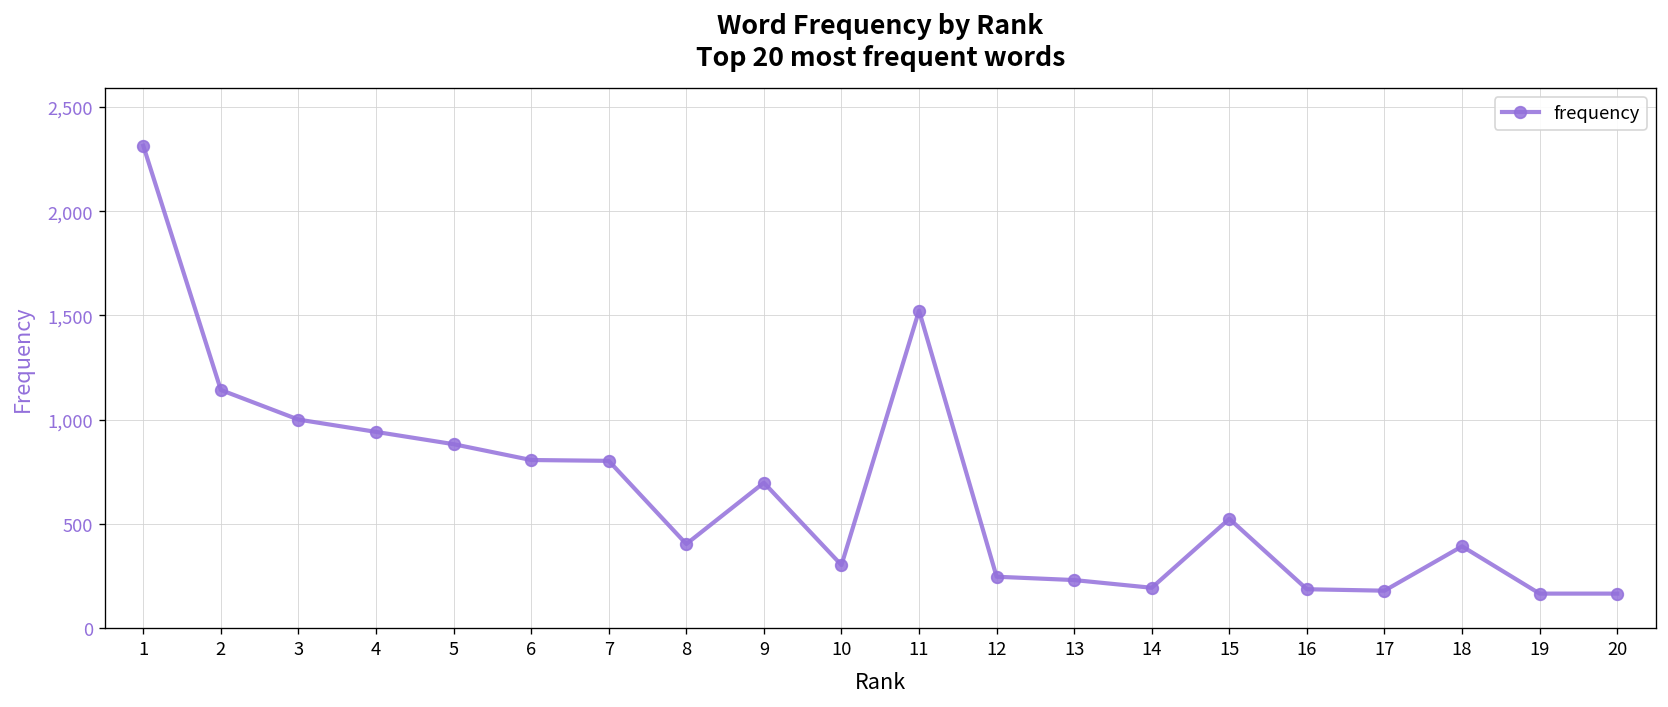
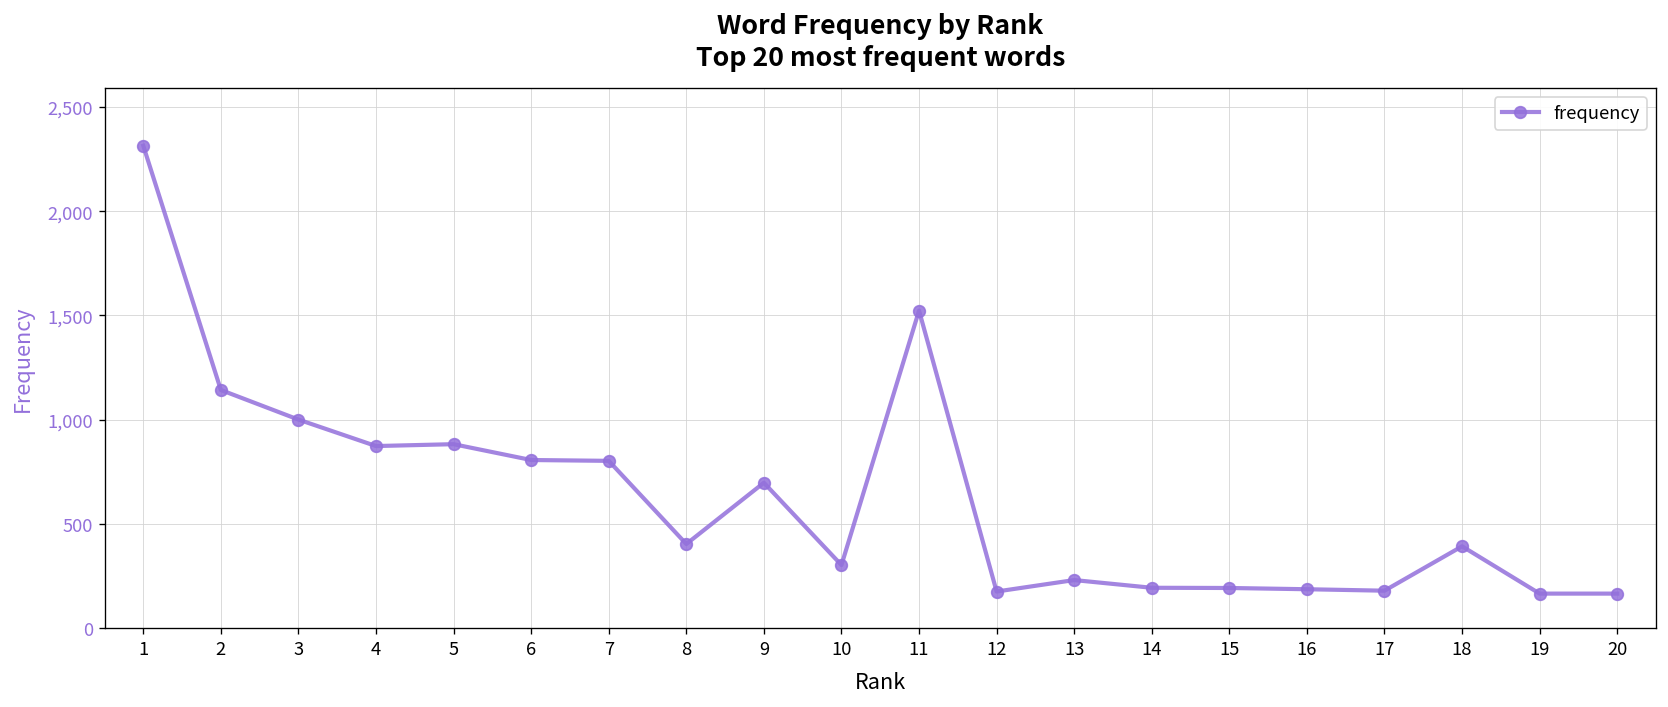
  {
    "1": "2,310",
    "2": "1,140",
    "3": "1,000",
-   "4": "940",
+   "4": "870",
    "5": "880",
    "6": "810",
    "7": "800",
    "8": "400",
    "9": "700",
    "10": "300",
    "11": "1,520",
-   "12": "250",
+   "12": "180",
    "13": "230",
    "14": "190",
-   "15": "520",
+   "15": "190",
    "16": "190",
    "17": "180",
    "18": "390",
    "19": "170",
    "20": "170"
  }
